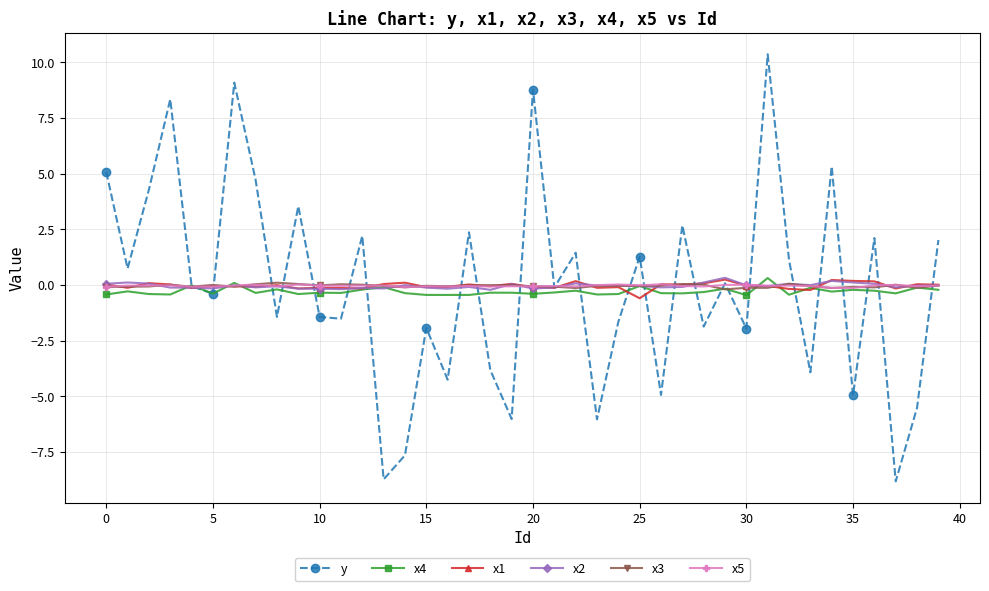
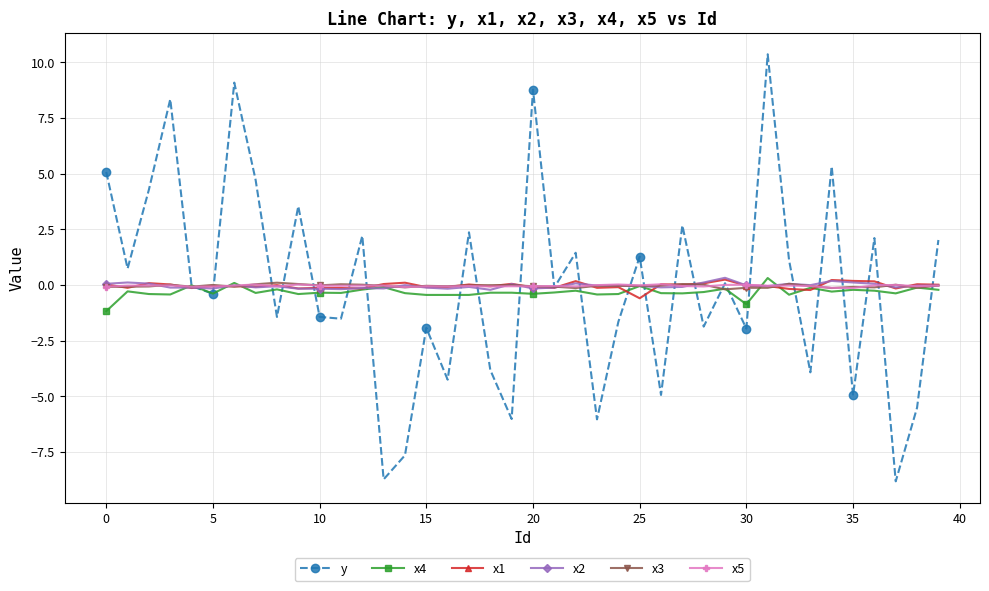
  {
    "y": {
      "0": 5.1,
      "10": -1.4,
      "15": -1.9,
      "20": 8.8,
      "25": 1.3,
      "30": -2.0,
      "35": -5.0
    },
    "x4": {
-     "0": -0.4,
+     "0": -1.2,
      "10": -0.4,
      "15": -0.5,
      "20": -0.4,
-     "30": -0.5
+     "30": -0.9
    },
    "x1": {
      "25": -0.6
    }
  }
